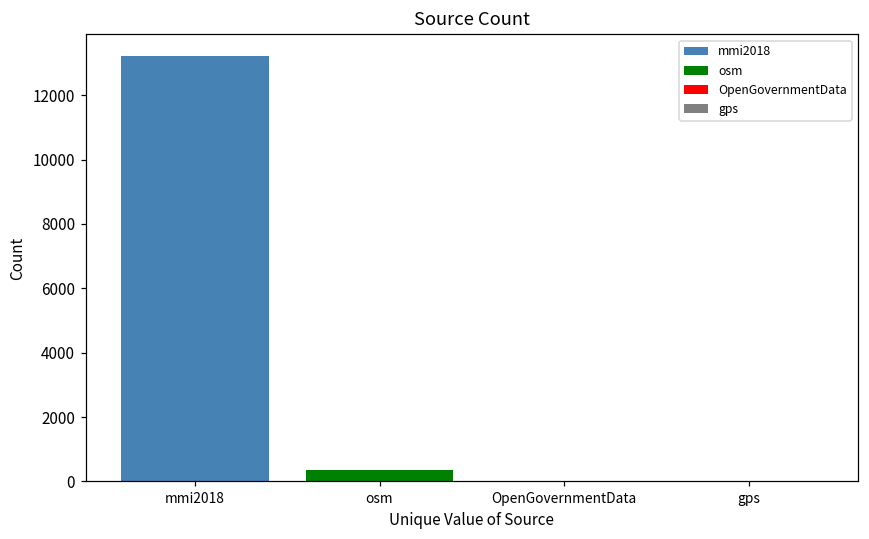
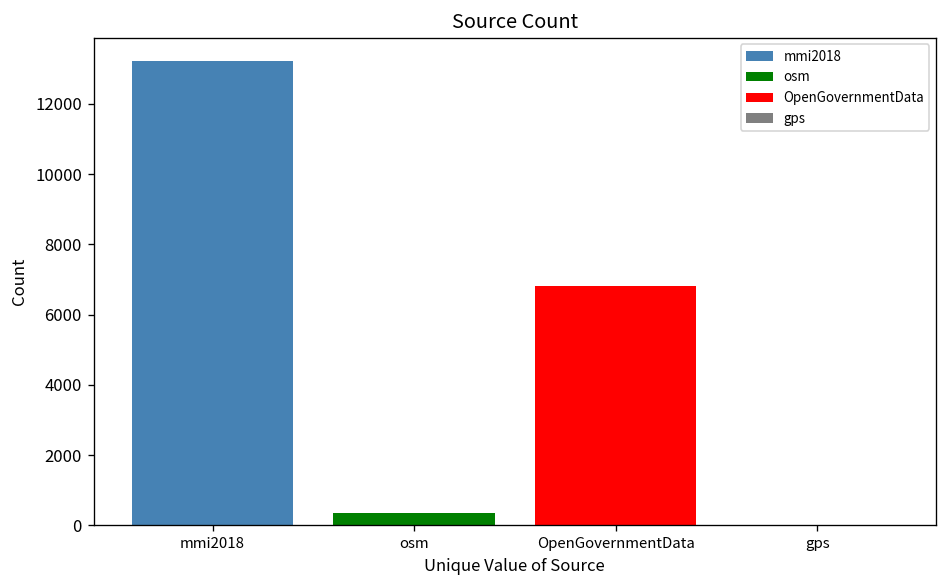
  {
    "mmi2018": 13200,
    "osm": 400,
-   "OpenGovernmentData": 0
+   "OpenGovernmentData": 6800
  }
